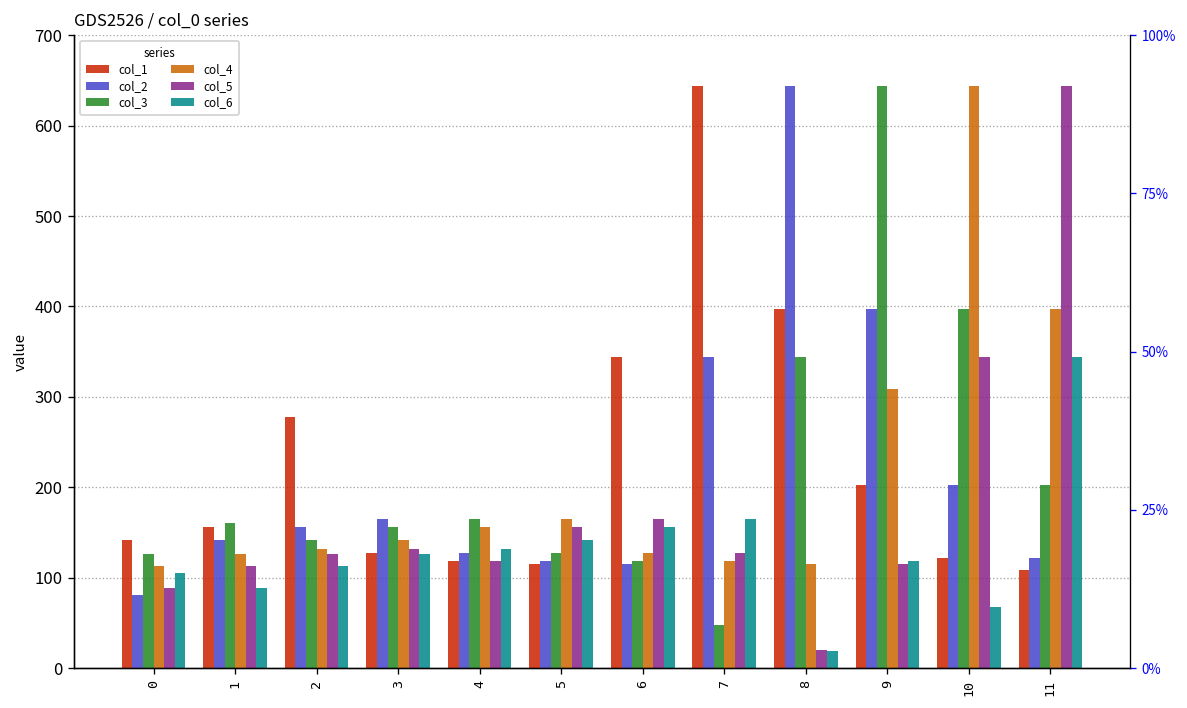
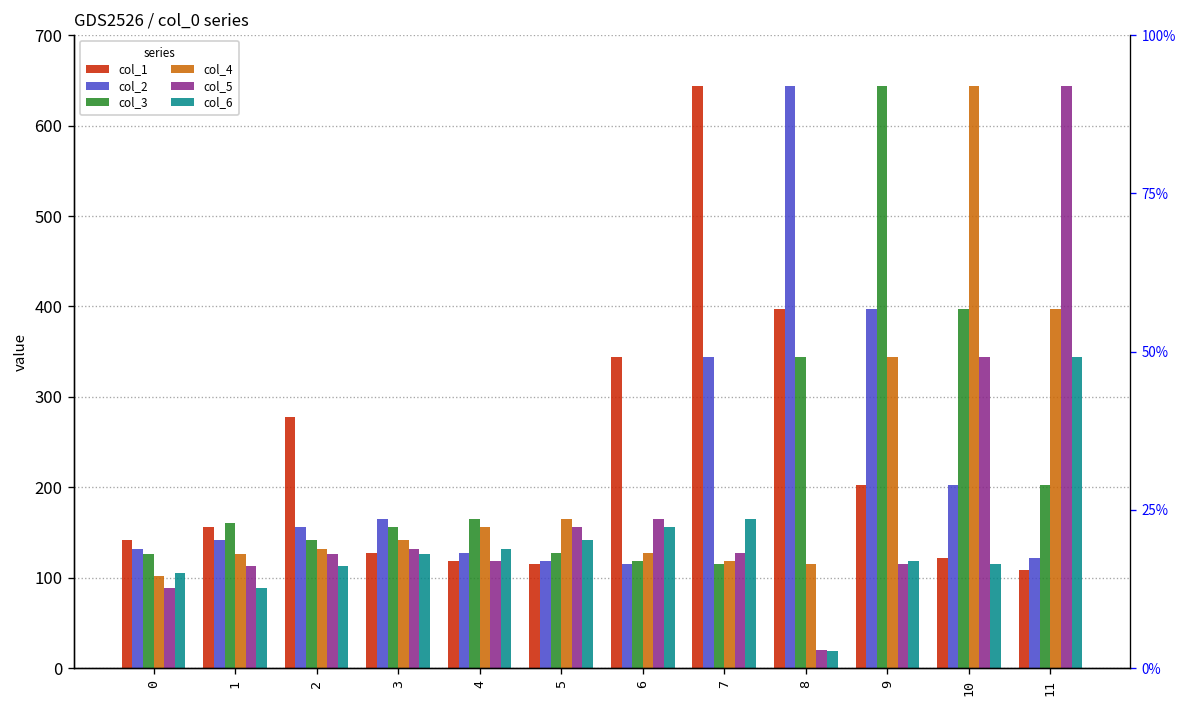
  {
    "col_1": {
      "0": 140,
      "1": 160,
      "2": 280,
      "3": 130,
      "4": 120,
      "5": 110,
      "6": 340,
      "7": 640,
      "8": 400,
      "9": 200,
      "10": 120,
      "11": 110
    },
    "col_2": {
-     "0": 80,
+     "0": 130,
      "1": 140,
      "2": 160,
      "3": 170,
      "4": 130,
      "5": 120,
      "6": 110,
      "7": 340,
      "8": 640,
      "9": 400,
      "10": 200,
      "11": 120
    },
    "col_3": {
      "0": 130,
      "1": 160,
      "2": 140,
      "3": 160,
      "4": 170,
      "5": 130,
      "6": 120,
-     "7": 50,
+     "7": 110,
      "8": 340,
      "9": 640,
      "10": 400,
      "11": 200
    },
    "col_4": {
-     "0": 110,
+     "0": 100,
      "1": 130,
      "2": 130,
      "3": 140,
      "4": 160,
      "5": 170,
      "6": 130,
      "7": 120,
      "8": 110,
-     "9": 310,
+     "9": 340,
      "10": 640,
      "11": 400
    },
    "col_5": {
      "0": 90,
      "1": 110,
      "2": 130,
      "3": 130,
      "4": 120,
      "5": 160,
      "6": 170,
      "7": 130,
      "8": 20,
      "9": 110,
      "10": 340,
      "11": 640
    },
    "col_6": {
      "0": 110,
      "1": 90,
      "2": 110,
      "3": 130,
      "4": 130,
      "5": 140,
      "6": 160,
      "7": 170,
      "8": 20,
      "9": 120,
-     "10": 70,
+     "10": 110,
      "11": 340
    }
  }
